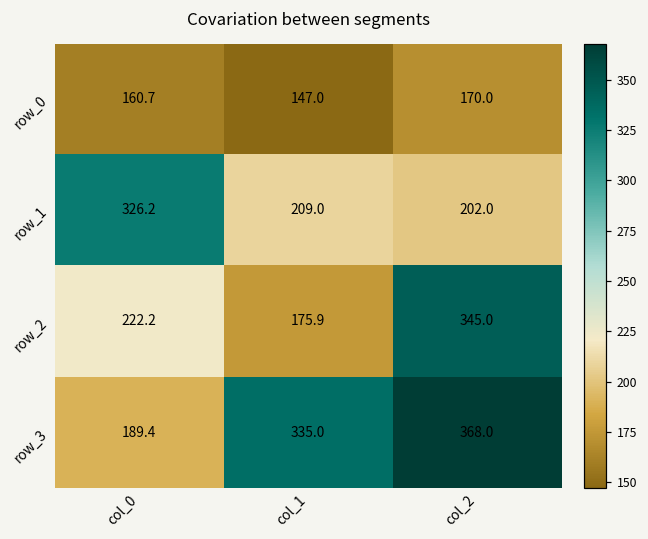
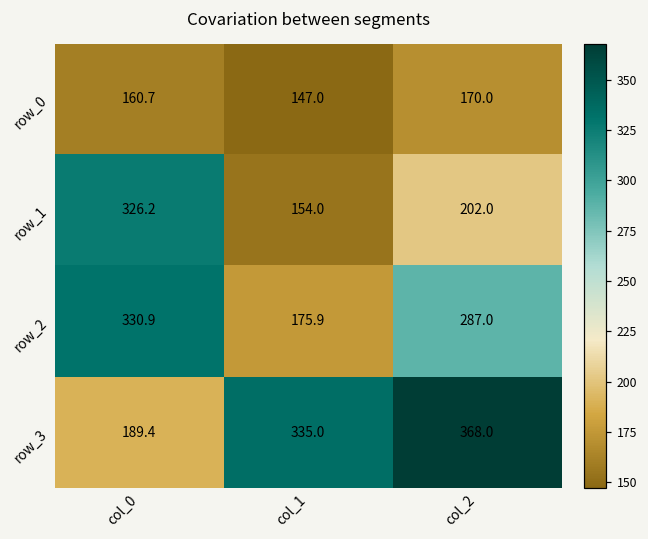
  {
    "row_0": {
      "col_0": 160.7,
      "col_1": 147.0,
      "col_2": 170.0
    },
    "row_1": {
      "col_0": 326.2,
-     "col_1": 209.0,
+     "col_1": 154.0,
      "col_2": 202.0
    },
    "row_2": {
-     "col_0": 222.2,
+     "col_0": 330.9,
      "col_1": 175.9,
-     "col_2": 345.0
+     "col_2": 287.0
    },
    "row_3": {
      "col_0": 189.4,
      "col_1": 335.0,
      "col_2": 368.0
    }
  }
